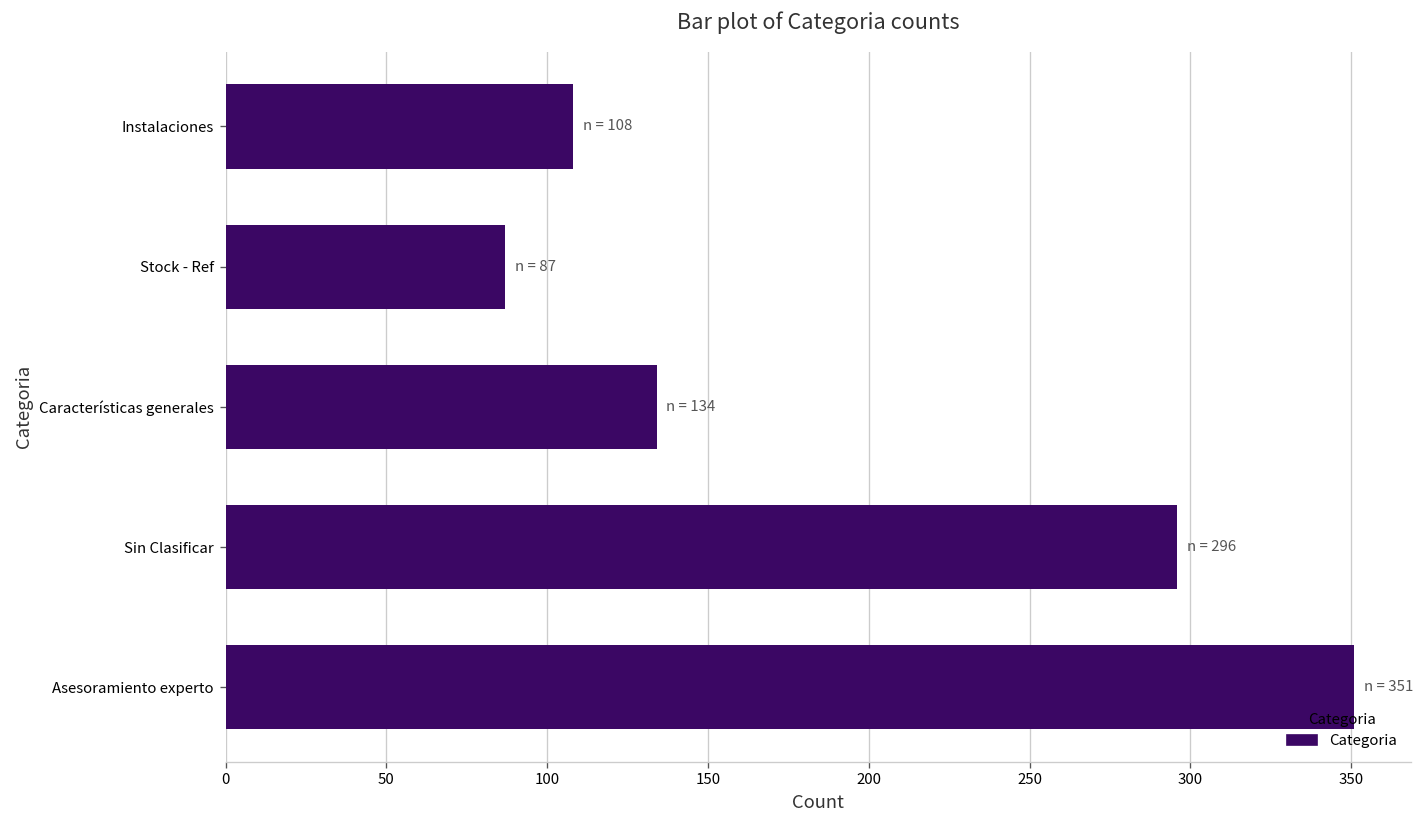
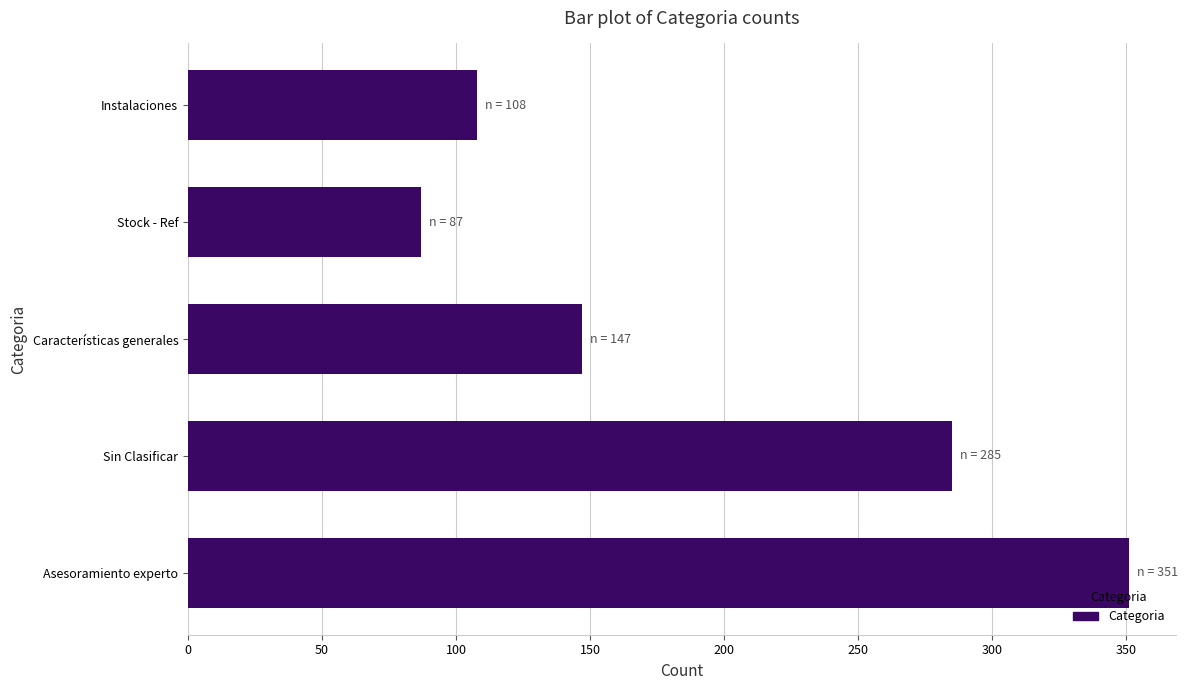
  {
    "Instalaciones": 108,
    "Stock - Ref": 87,
-   "Características generales": 134,
-   "Sin Clasificar": 296,
+   "Características generales": 147,
+   "Sin Clasificar": 285,
    "Asesoramiento experto": 351
  }
